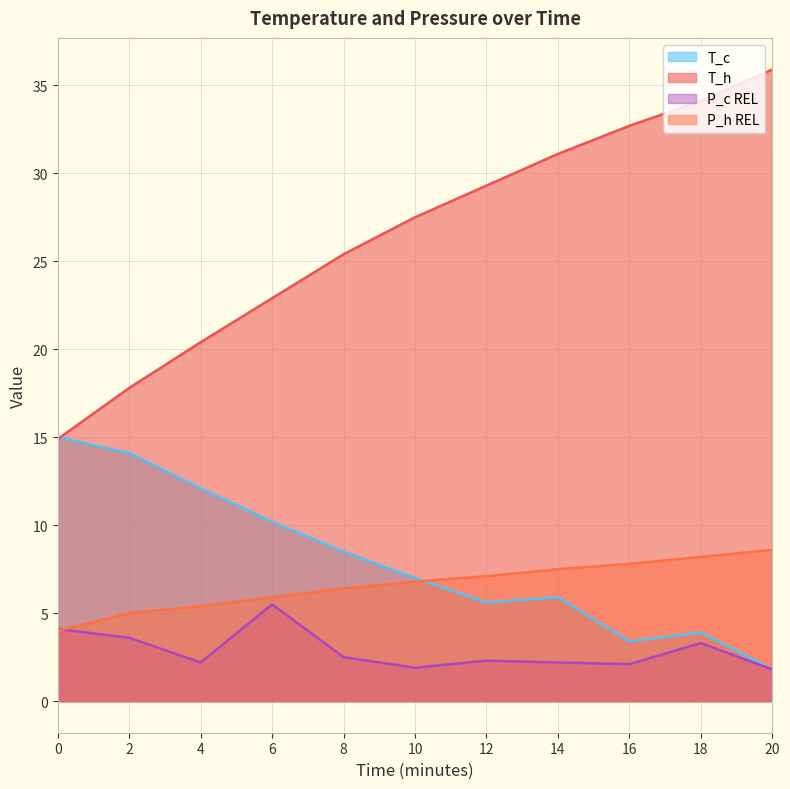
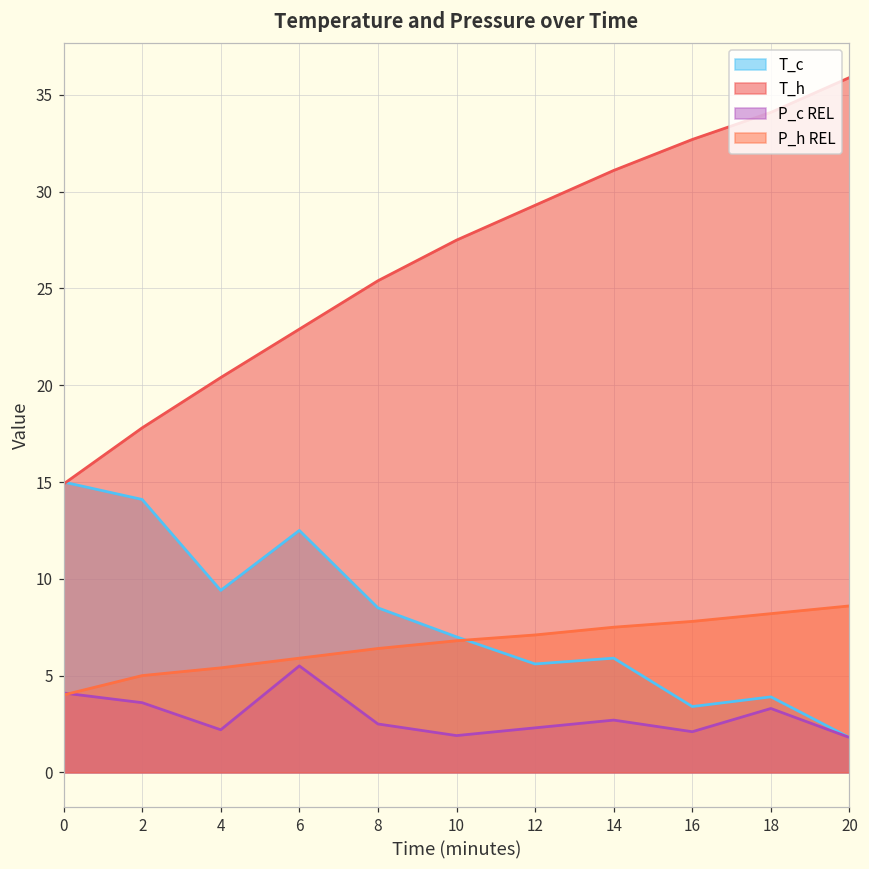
  {
    "T_c": {
      "2": 14.1,
-     "4": 12.1,
-     "6": 10.2,
+     "4": 9.4,
+     "6": 12.5,
      "8": 8.5,
      "10": 7.0,
      "12": 5.6,
      "14": 5.9,
      "16": 3.4,
      "18": 3.9
    },
    "P_c REL": {
      "2": 3.6,
      "4": 2.2,
      "6": 5.5,
      "8": 2.5,
      "10": 1.9,
      "12": 2.3,
-     "14": 2.2,
+     "14": 2.7,
      "16": 2.1,
      "18": 3.3
    }
  }
